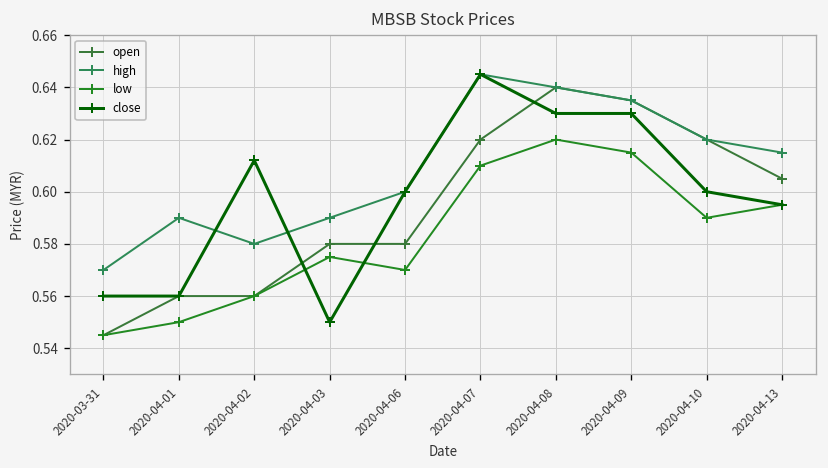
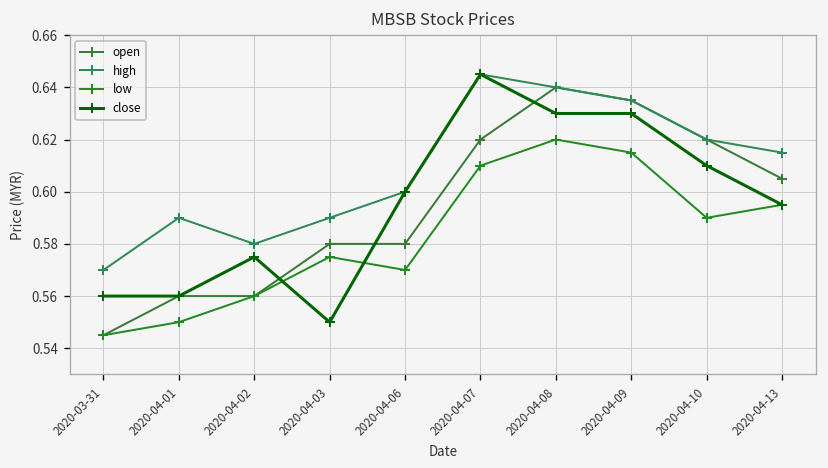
  {
    "close": {
      "2020-03-31": 0.560,
-     "2020-04-02": 0.612,
+     "2020-04-02": 0.575,
      "2020-04-03": 0.550,
      "2020-04-08": 0.630,
      "2020-04-09": 0.630,
-     "2020-04-10": 0.60
+     "2020-04-10": 0.61
    }
  }
